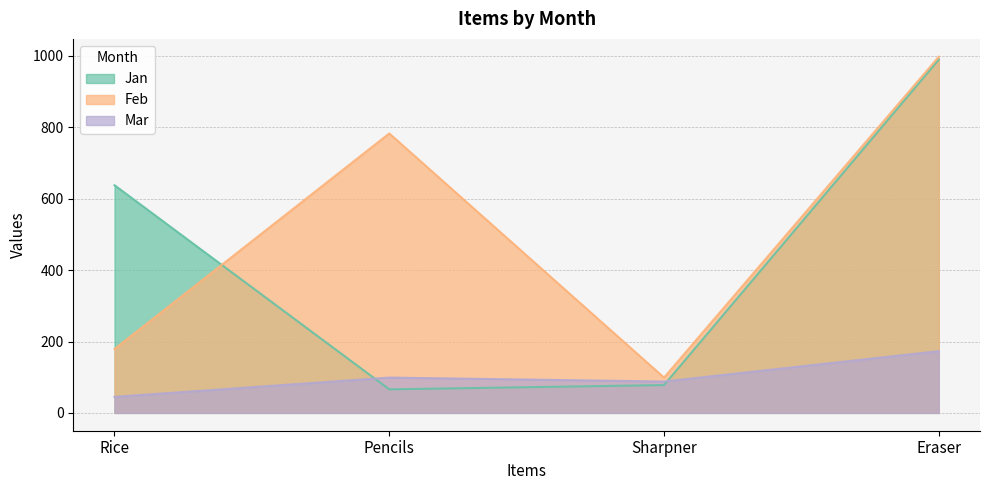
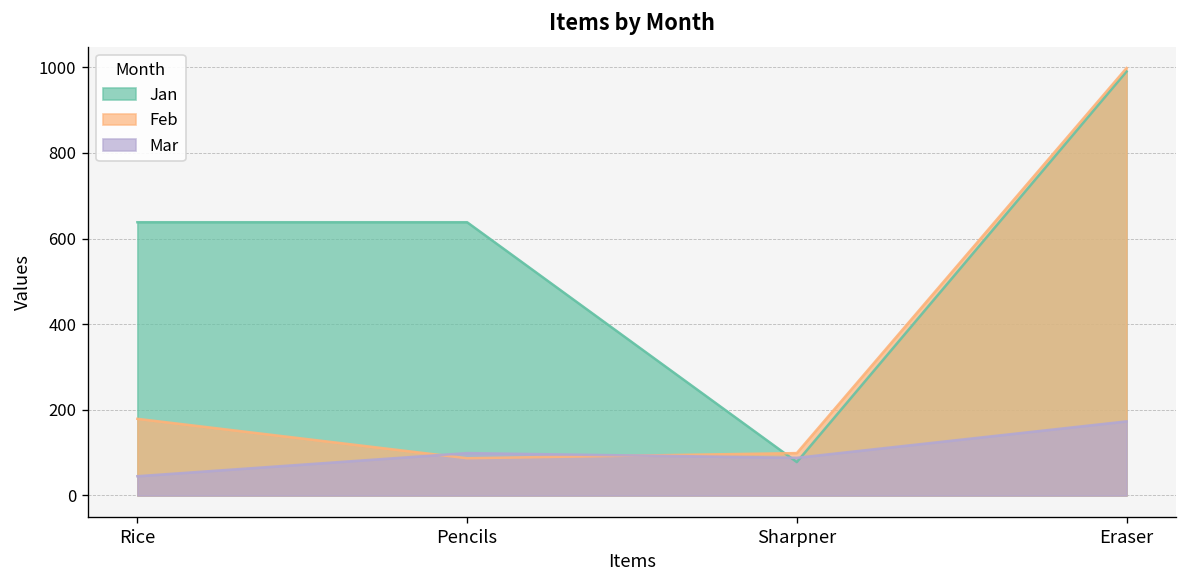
  {
    "Jan": {
      "Rice": 640,
-     "Pencils": 70,
+     "Pencils": 640,
      "Sharpner": 80,
      "Eraser": 990
    },
    "Feb": {
      "Rice": 180,
-     "Pencils": 780,
+     "Pencils": 90,
      "Sharpner": 100,
      "Eraser": 1000
    },
    "Mar": {
      "Rice": 50,
      "Pencils": 100,
      "Sharpner": 90,
      "Eraser": 170
    }
  }
